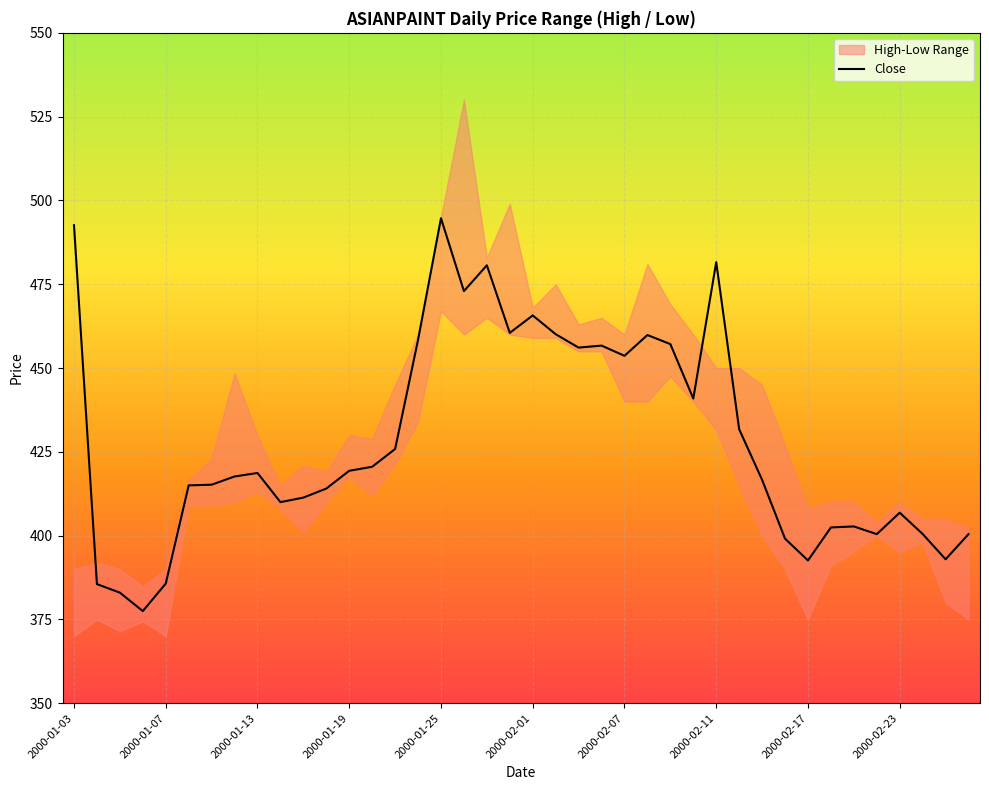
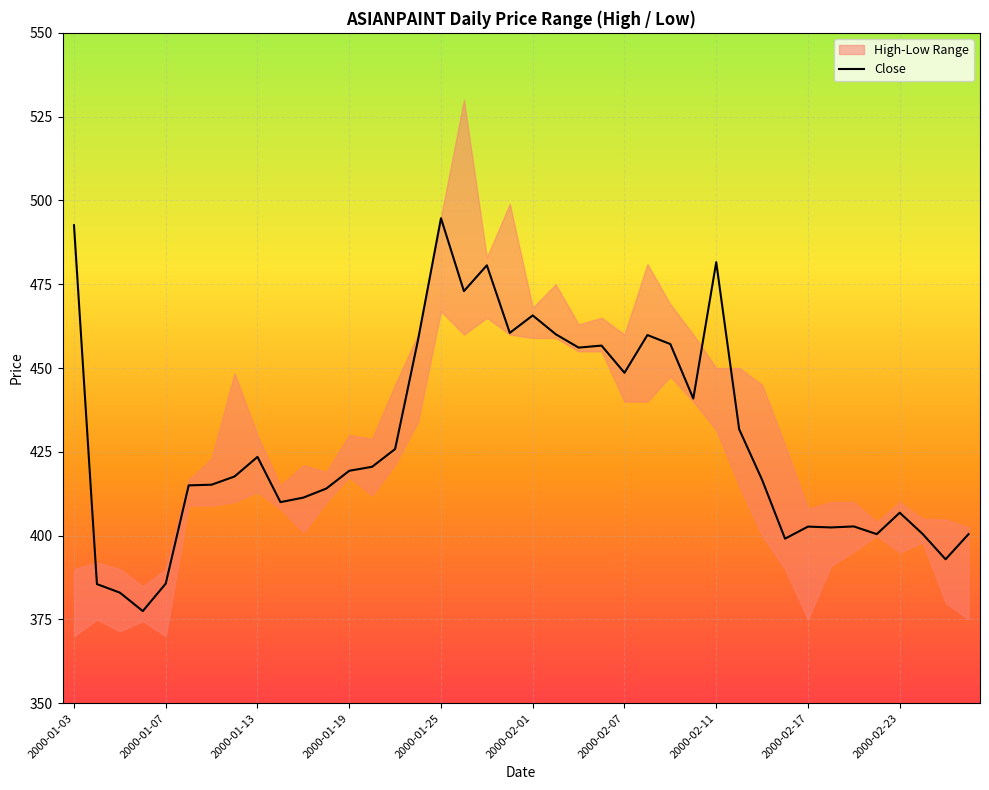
  {
    "Close": {
      "2000-01-03": 493,
      "2000-01-07": 386,
-     "2000-01-13": 419,
+     "2000-01-13": 424,
      "2000-01-19": 419,
      "2000-02-01": 466,
-     "2000-02-07": 454,
+     "2000-02-07": 449,
      "2000-02-11": 482,
-     "2000-02-17": 393,
+     "2000-02-17": 403,
      "2000-02-23": 407
    }
  }
